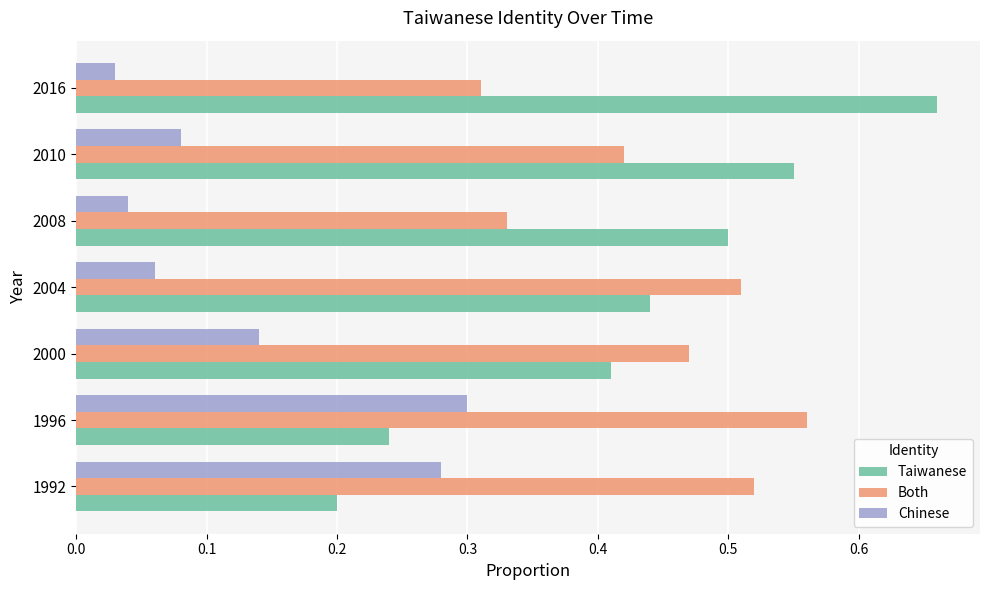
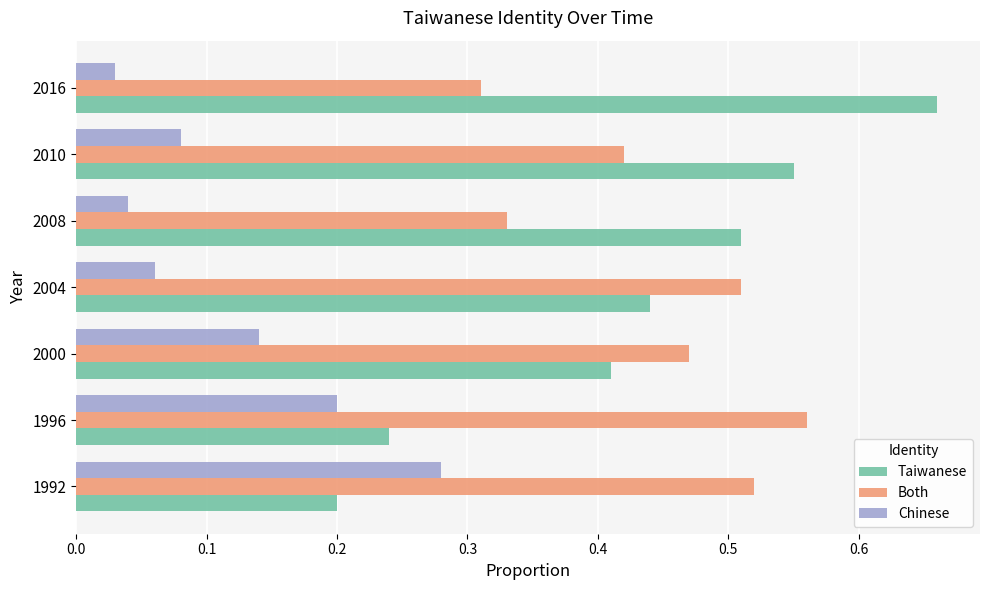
  {
    "Taiwanese": {
      "2016": 0.66,
      "2010": 0.55,
-     "2008": 0.50,
+     "2008": 0.51,
      "2004": 0.44,
      "2000": 0.41,
      "1996": 0.24,
      "1992": 0.20
    },
    "Both": {
      "2016": 0.31,
      "2010": 0.42,
      "2008": 0.33,
      "2004": 0.51,
      "2000": 0.47,
      "1996": 0.56,
      "1992": 0.52
    },
    "Chinese": {
      "2016": 0.030,
      "2010": 0.080,
      "2008": 0.040,
      "2004": 0.060,
      "2000": 0.140,
-     "1996": 0.3,
+     "1996": 0.2,
      "1992": 0.280
    }
  }
